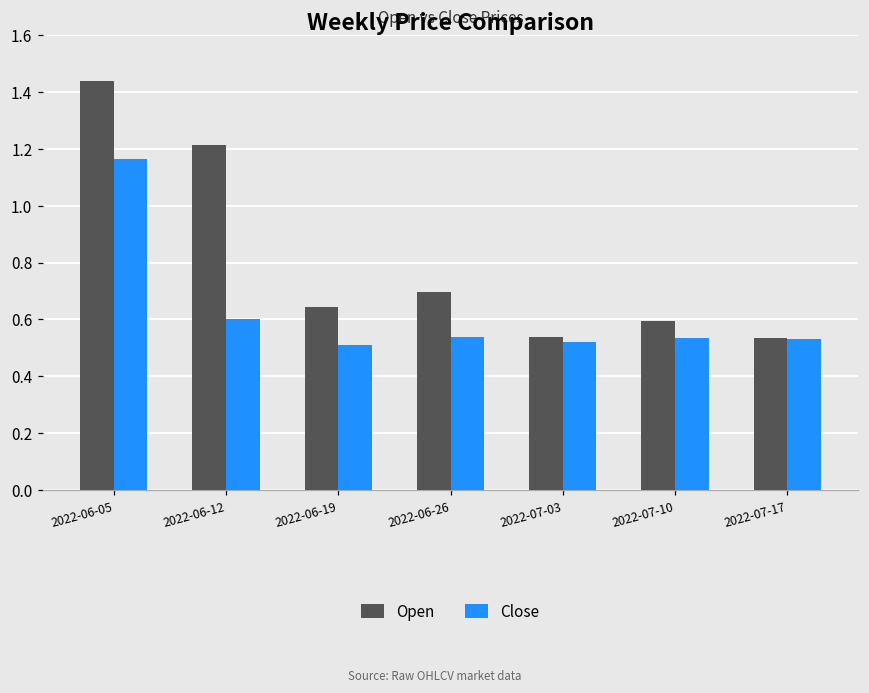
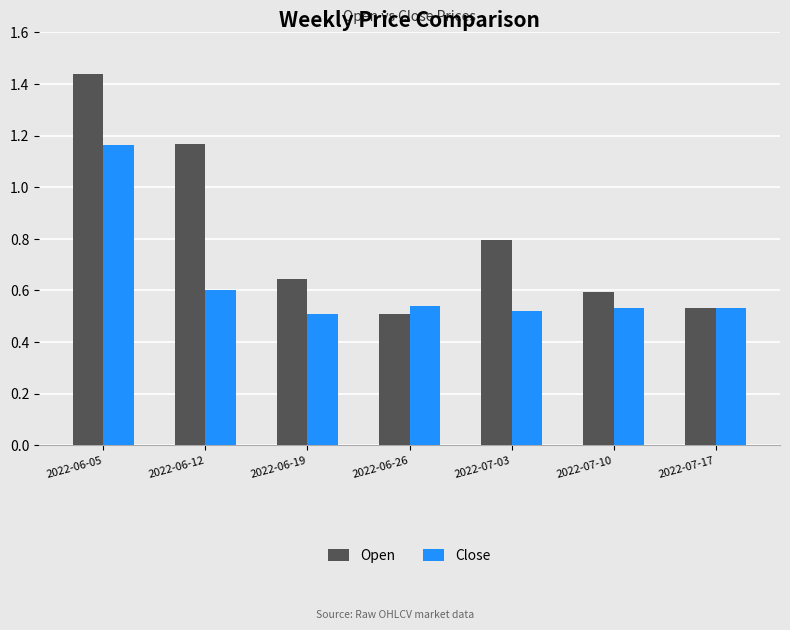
  {
    "Open": {
      "2022-06-05": 1.44,
-     "2022-06-12": 1.21,
+     "2022-06-12": 1.17,
      "2022-06-19": 0.64,
-     "2022-06-26": 0.70,
-     "2022-07-03": 0.54,
+     "2022-06-26": 0.51,
+     "2022-07-03": 0.80,
      "2022-07-10": 0.59,
      "2022-07-17": 0.53
    },
    "Close": {
      "2022-06-05": 1.17,
      "2022-06-12": 0.60,
      "2022-06-19": 0.51,
      "2022-06-26": 0.54,
      "2022-07-03": 0.52,
      "2022-07-10": 0.53,
      "2022-07-17": 0.53
    }
  }
